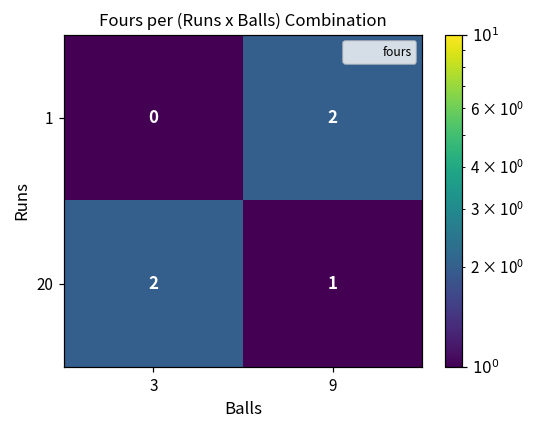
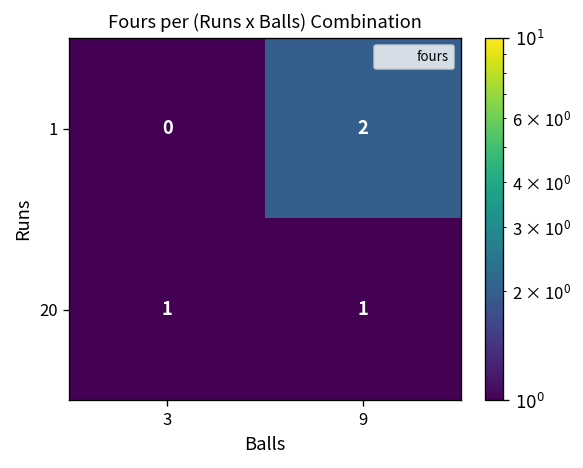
  {
    "1": {
      "3": 0,
      "9": 2
    },
    "20": {
-     "3": 2,
+     "3": 1,
      "9": 1
    }
  }
